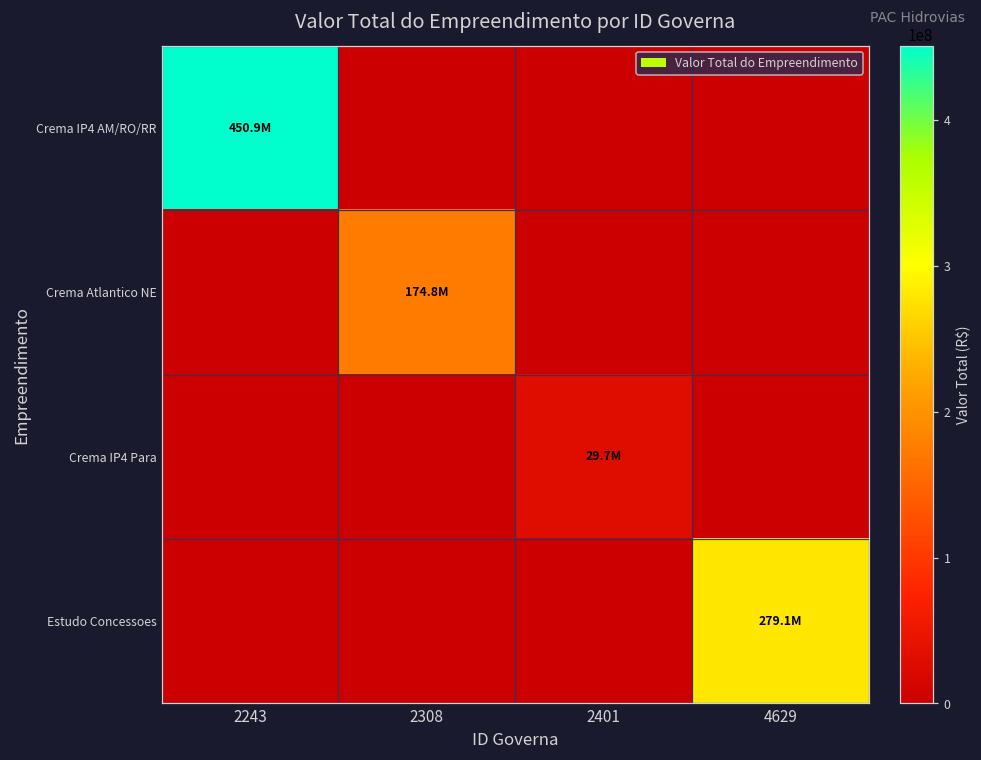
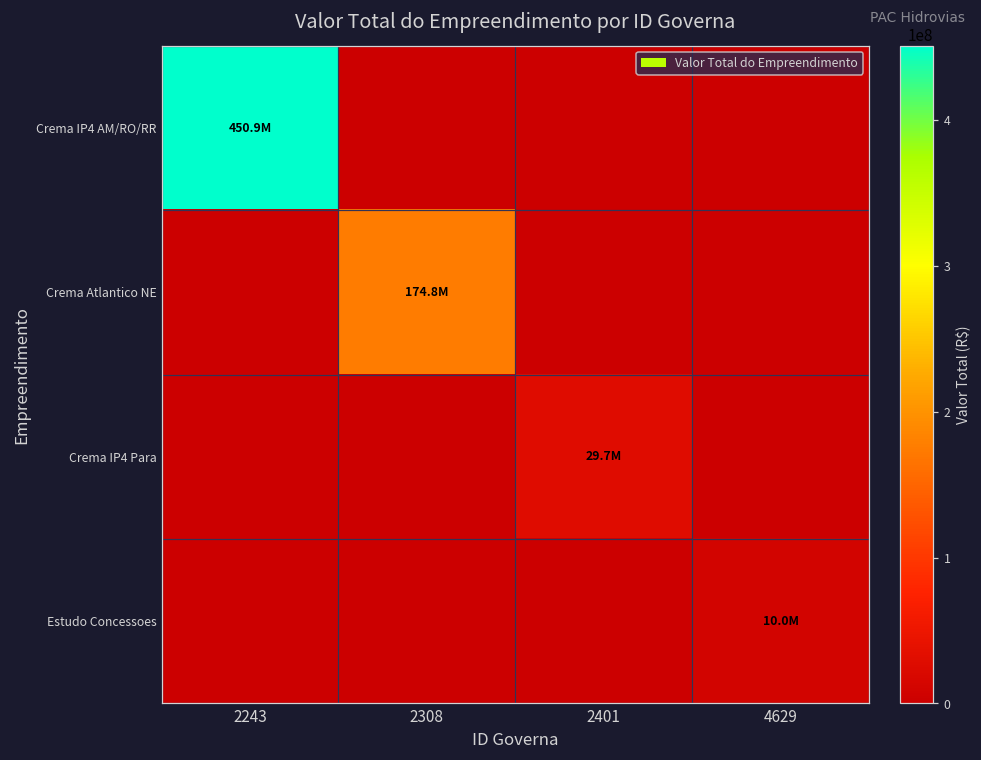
  {
    "Crema IP4 AM/RO/RR": {
      "2243": "450.9M"
    },
    "Crema Atlantico NE": {
      "2308": "174.8M"
    },
    "Crema IP4 Para": {
      "2401": "29.7M"
    },
    "Estudo Concessoes": {
-     "4629": "279.1M"
+     "4629": "10.0M"
    }
  }
